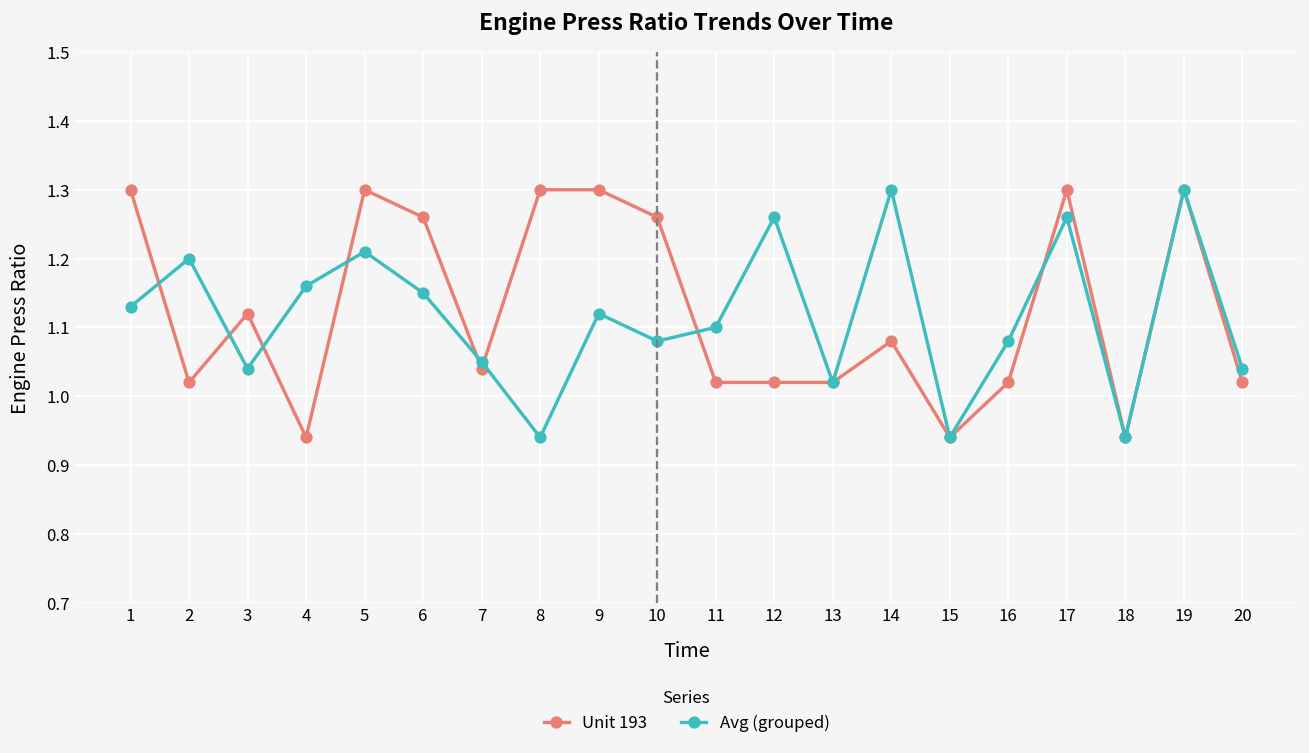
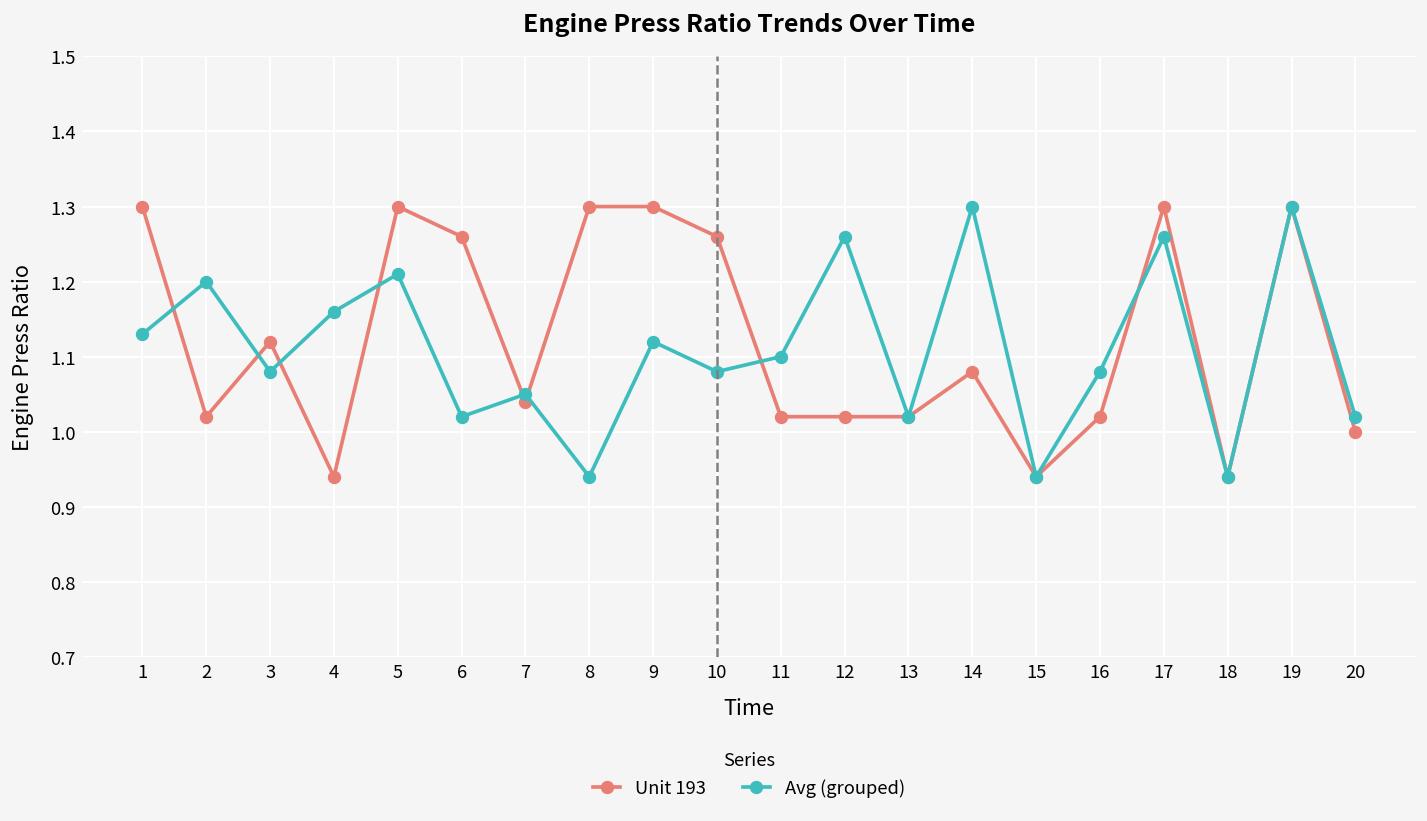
  {
    "Unit 193": {
      "1": 1.30,
      "2": 1.02,
      "3": 1.12,
      "4": 0.94,
      "5": 1.30,
      "6": 1.26,
      "7": 1.04,
      "8": 1.30,
      "9": 1.30,
      "10": 1.26,
      "11": 1.02,
      "12": 1.02,
      "14": 1.08,
      "16": 1.02,
      "17": 1.30,
-     "20": 1.02
+     "20": 1.00
    },
    "Avg (grouped)": {
      "1": 1.13,
      "2": 1.20,
-     "3": 1.04,
+     "3": 1.08,
      "4": 1.16,
      "5": 1.21,
-     "6": 1.15,
+     "6": 1.02,
      "7": 1.05,
      "8": 0.94,
      "9": 1.12,
      "10": 1.08,
      "11": 1.10,
      "12": 1.26,
      "14": 1.30,
      "16": 1.08,
      "17": 1.26,
-     "20": 1.04
+     "20": 1.02
    }
  }
